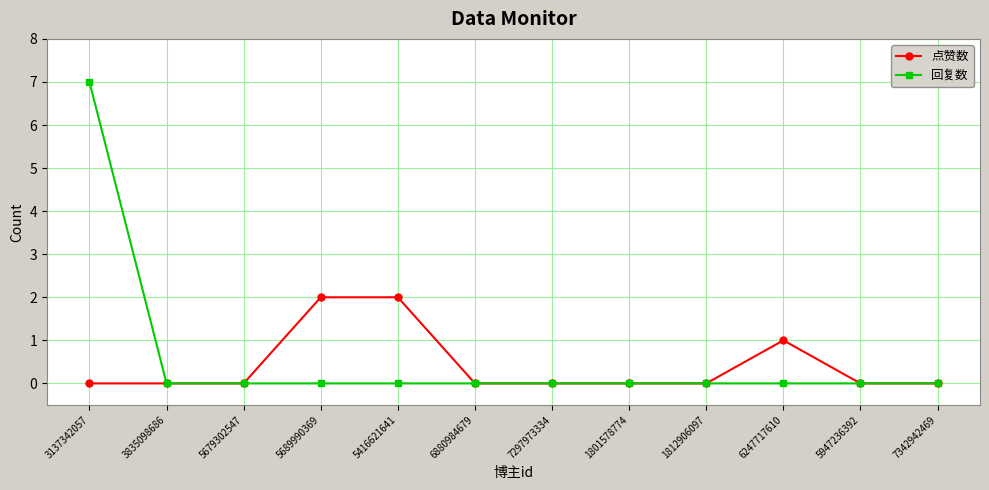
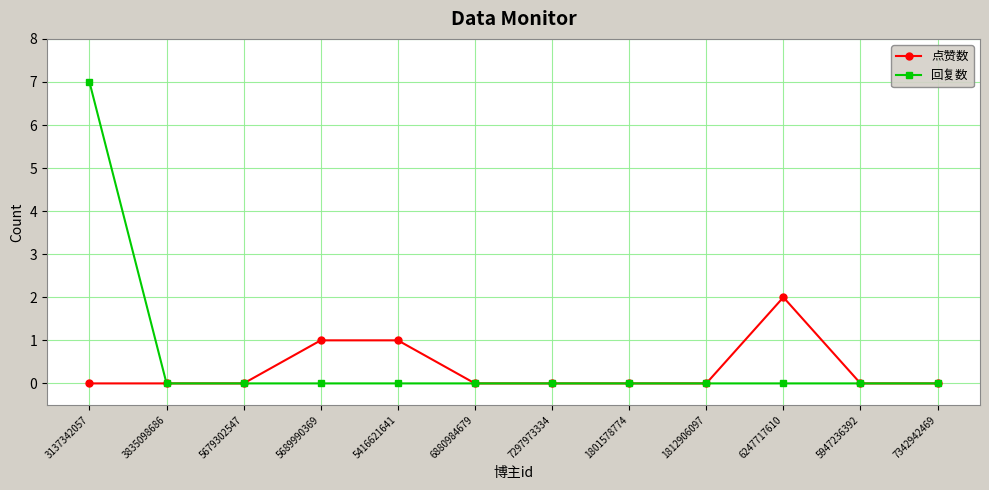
  {
    "点赞数": {
      "3137342057": 0,
-     "5689990369": 2,
-     "5416621641": 2,
-     "6247717610": 1
+     "5689990369": 1,
+     "5416621641": 1,
+     "6247717610": 2
    },
    "回复数": {
      "3137342057": 7,
      "5689990369": 0,
      "5416621641": 0,
      "6247717610": 0
    }
  }
